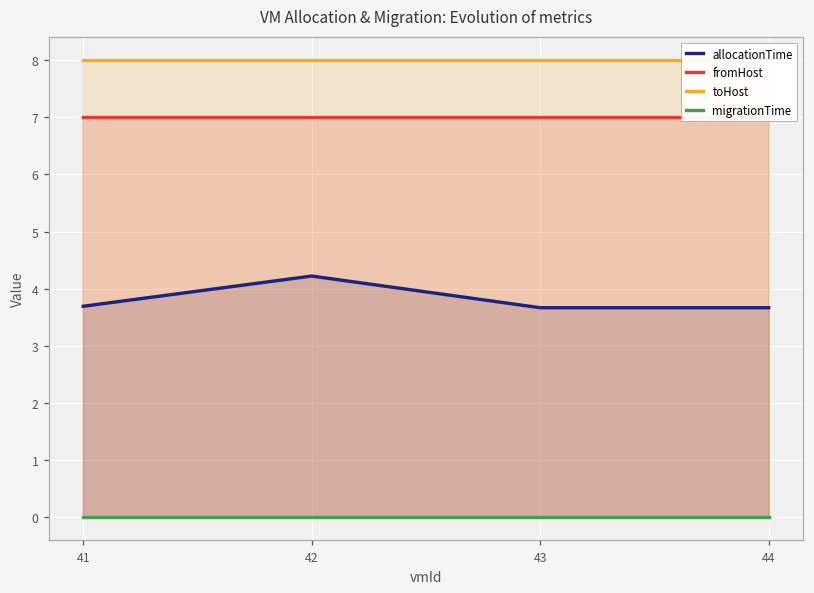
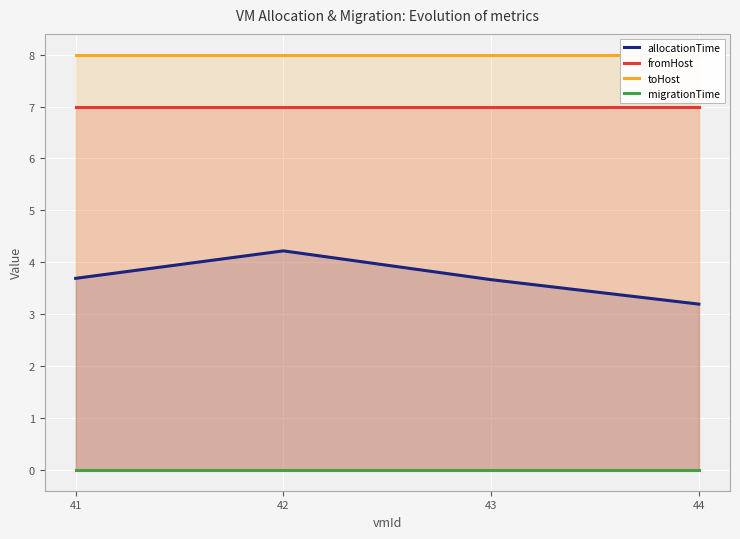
  {
    "allocationTime": {
      "41": 3.7,
      "42": 4.2,
      "43": 3.7,
-     "44": 3.7
+     "44": 3.2
    },
    "fromHost": {
      "41": 7.0,
      "42": 7.0,
      "43": 7.0,
      "44": 7.0
    },
    "toHost": {
      "41": 8.0,
      "42": 8.0,
      "43": 8.0
    },
    "migrationTime": {
      "41": 0.0,
      "42": 0.0,
      "43": 0.0,
      "44": 0.0
    }
  }
